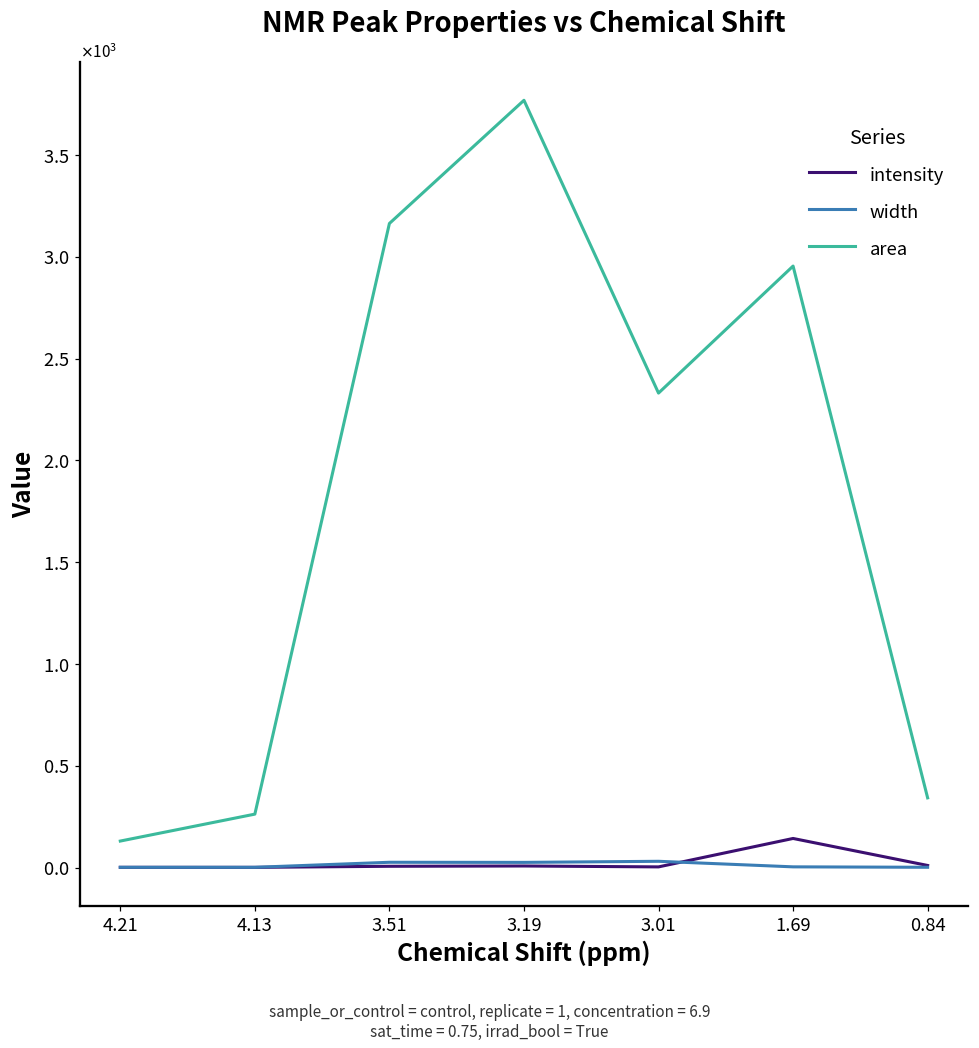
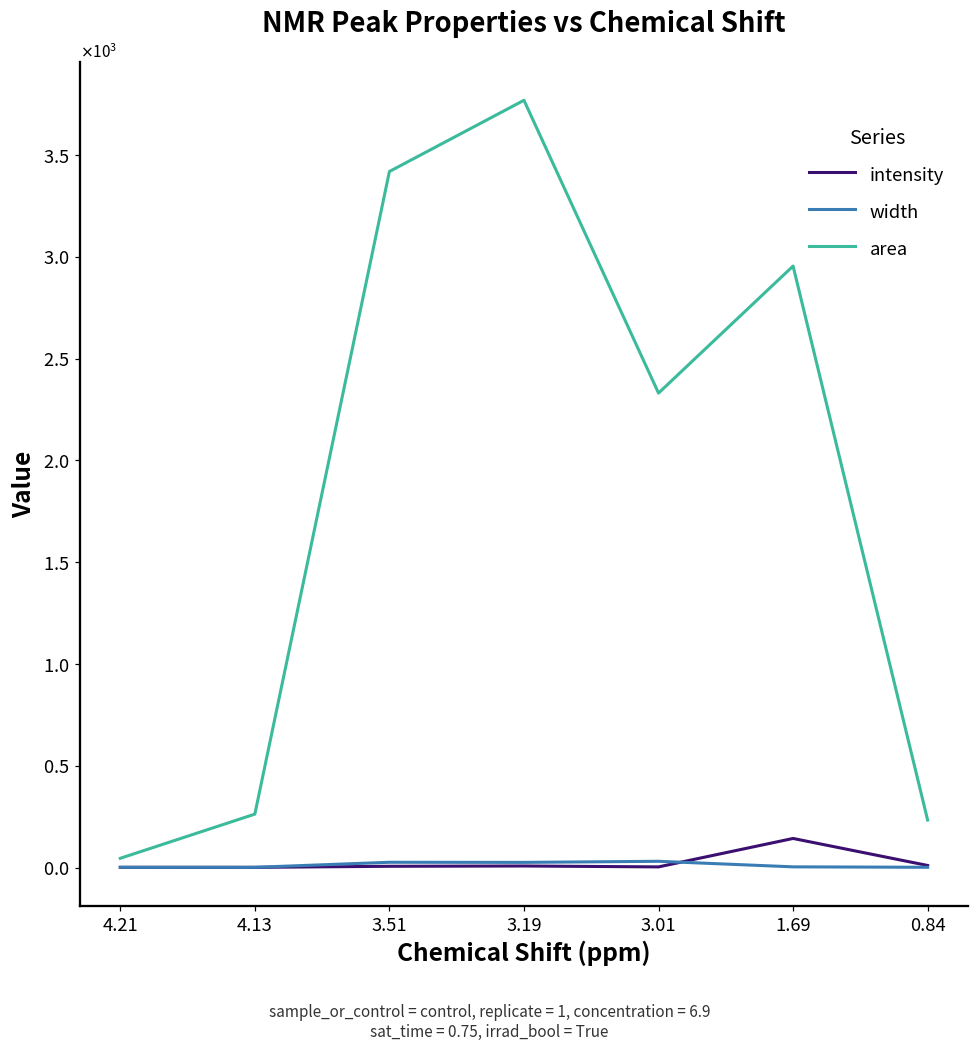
  {
    "intensity": {
      "3.51": 10,
      "3.19": 10,
      "3.01": 0,
      "1.69": 140
    },
    "width": {
      "3.51": 30,
      "3.19": 30,
      "3.01": 30,
      "1.69": 0
    },
    "area": {
-     "4.21": 130,
+     "4.21": 50,
      "4.13": 260,
-     "3.51": 3160,
+     "3.51": 3420,
      "3.19": 3770,
      "3.01": 2330,
      "1.69": 2950,
-     "0.84": 340
+     "0.84": 230
    }
  }
